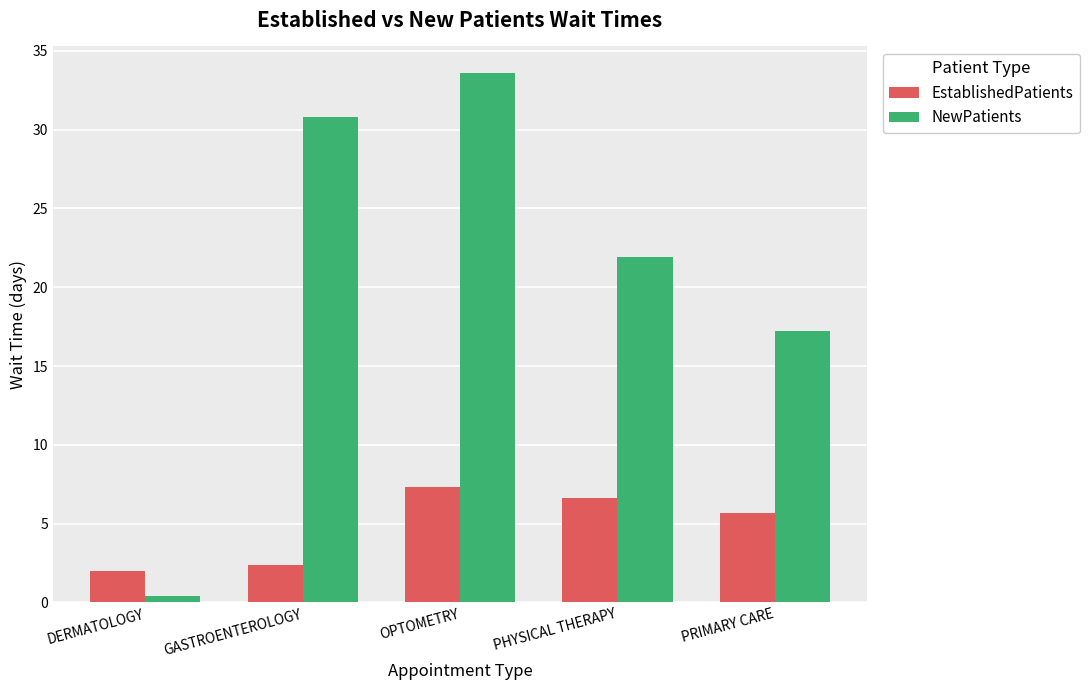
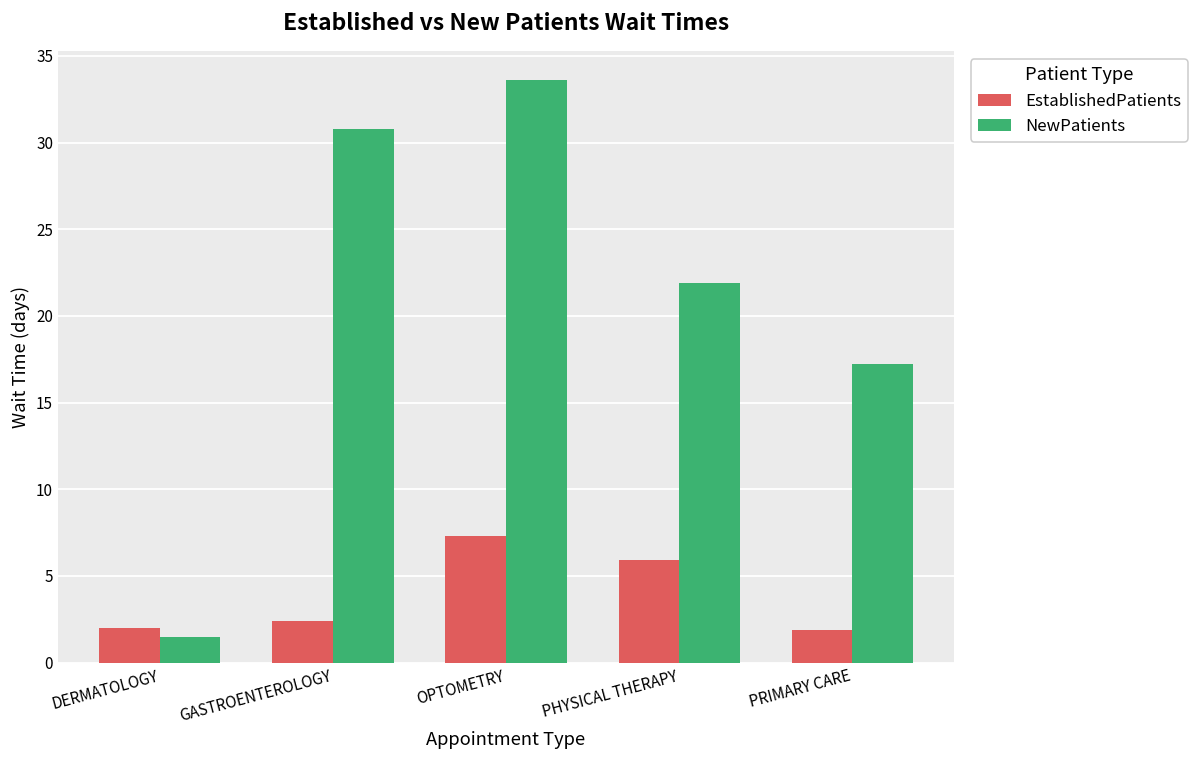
  {
    "EstablishedPatients": {
      "DERMATOLOGY": 2.0,
      "GASTROENTEROLOGY": 2.4,
      "OPTOMETRY": 7.3,
-     "PHYSICAL THERAPY": 6.6,
-     "PRIMARY CARE": 5.7
+     "PHYSICAL THERAPY": 5.9,
+     "PRIMARY CARE": 1.9
    },
    "NewPatients": {
-     "DERMATOLOGY": 0.4,
+     "DERMATOLOGY": 1.5,
      "GASTROENTEROLOGY": 30.8,
      "OPTOMETRY": 33.6,
      "PHYSICAL THERAPY": 21.9,
      "PRIMARY CARE": 17.2
    }
  }
